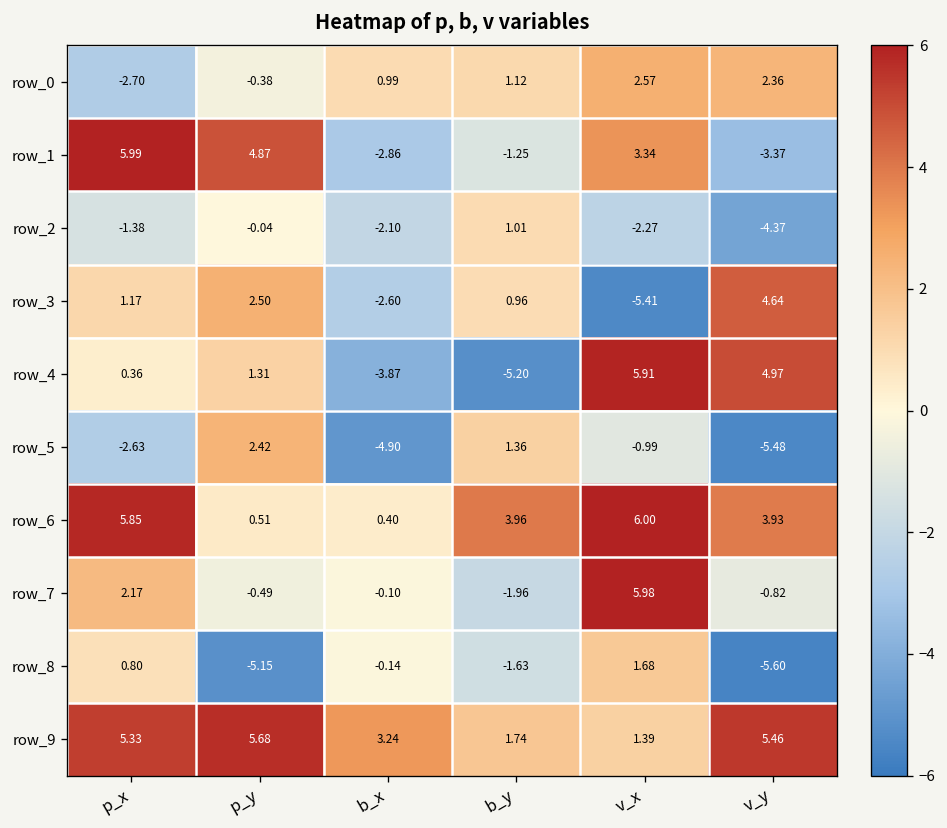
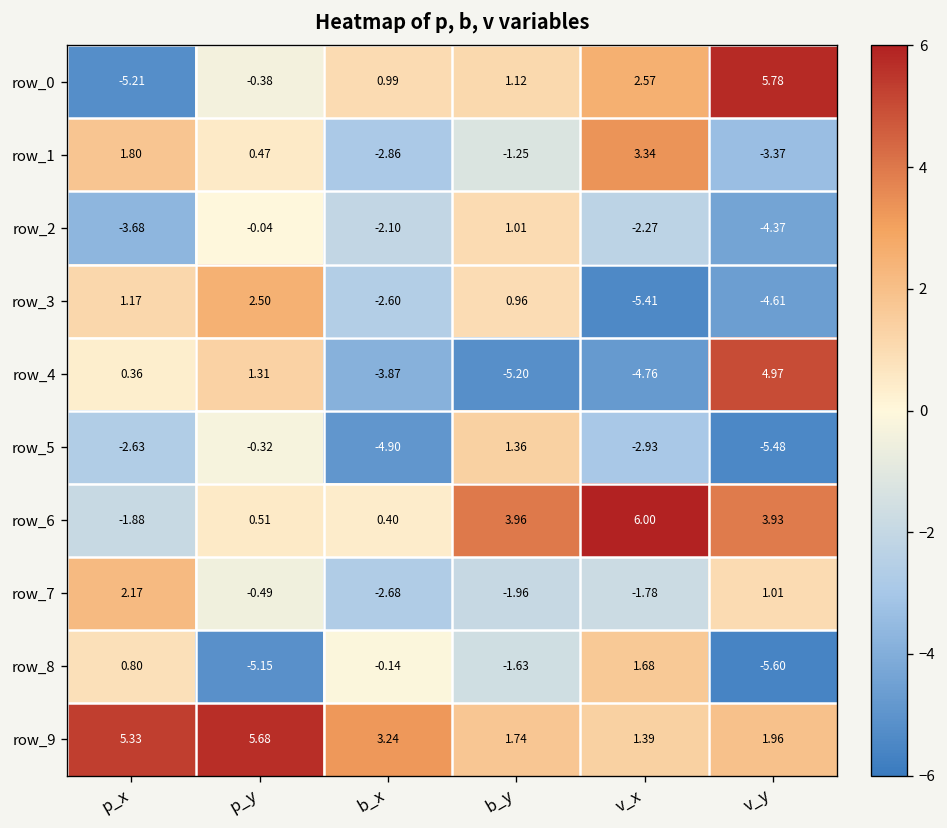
  {
    "row_0": {
-     "p_x": -2.70,
+     "p_x": -5.21,
      "p_y": -0.38,
      "b_x": 0.99,
      "b_y": 1.12,
      "v_x": 2.57,
-     "v_y": 2.36
+     "v_y": 5.78
    },
    "row_1": {
-     "p_x": 5.99,
-     "p_y": 4.87,
+     "p_x": 1.80,
+     "p_y": 0.47,
      "b_x": -2.86,
      "b_y": -1.25,
      "v_x": 3.34,
      "v_y": -3.37
    },
    "row_2": {
-     "p_x": -1.38,
+     "p_x": -3.68,
      "p_y": -0.04,
      "b_x": -2.10,
      "b_y": 1.01,
      "v_x": -2.27,
      "v_y": -4.37
    },
    "row_3": {
      "p_x": 1.17,
      "p_y": 2.50,
      "b_x": -2.60,
      "b_y": 0.96,
      "v_x": -5.41,
-     "v_y": 4.64
+     "v_y": -4.61
    },
    "row_4": {
      "p_x": 0.36,
      "p_y": 1.31,
      "b_x": -3.87,
      "b_y": -5.20,
-     "v_x": 5.91,
+     "v_x": -4.76,
      "v_y": 4.97
    },
    "row_5": {
      "p_x": -2.63,
-     "p_y": 2.42,
+     "p_y": -0.32,
      "b_x": -4.90,
      "b_y": 1.36,
-     "v_x": -0.99,
+     "v_x": -2.93,
      "v_y": -5.48
    },
    "row_6": {
-     "p_x": 5.85,
+     "p_x": -1.88,
      "p_y": 0.51,
      "b_x": 0.40,
      "b_y": 3.96,
      "v_x": 6.00,
      "v_y": 3.93
    },
    "row_7": {
      "p_x": 2.17,
      "p_y": -0.49,
-     "b_x": -0.10,
+     "b_x": -2.68,
      "b_y": -1.96,
-     "v_x": 5.98,
-     "v_y": -0.82
+     "v_x": -1.78,
+     "v_y": 1.01
    },
    "row_8": {
      "p_x": 0.80,
      "p_y": -5.15,
      "b_x": -0.14,
      "b_y": -1.63,
      "v_x": 1.68,
      "v_y": -5.60
    },
    "row_9": {
      "p_x": 5.33,
      "p_y": 5.68,
      "b_x": 3.24,
      "b_y": 1.74,
      "v_x": 1.39,
-     "v_y": 5.46
+     "v_y": 1.96
    }
  }
